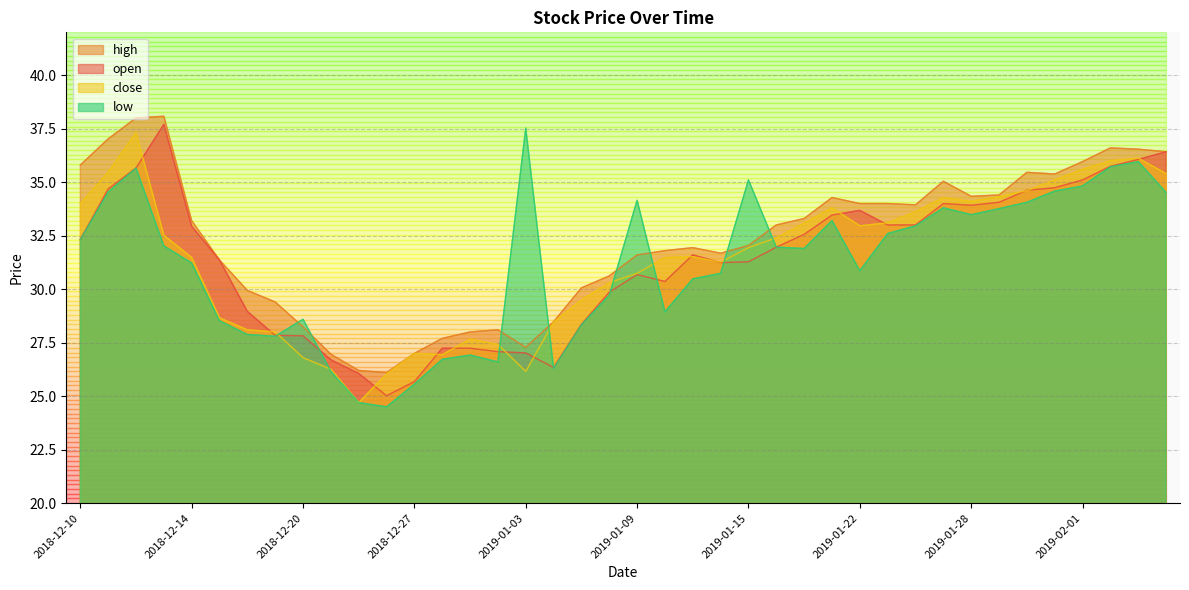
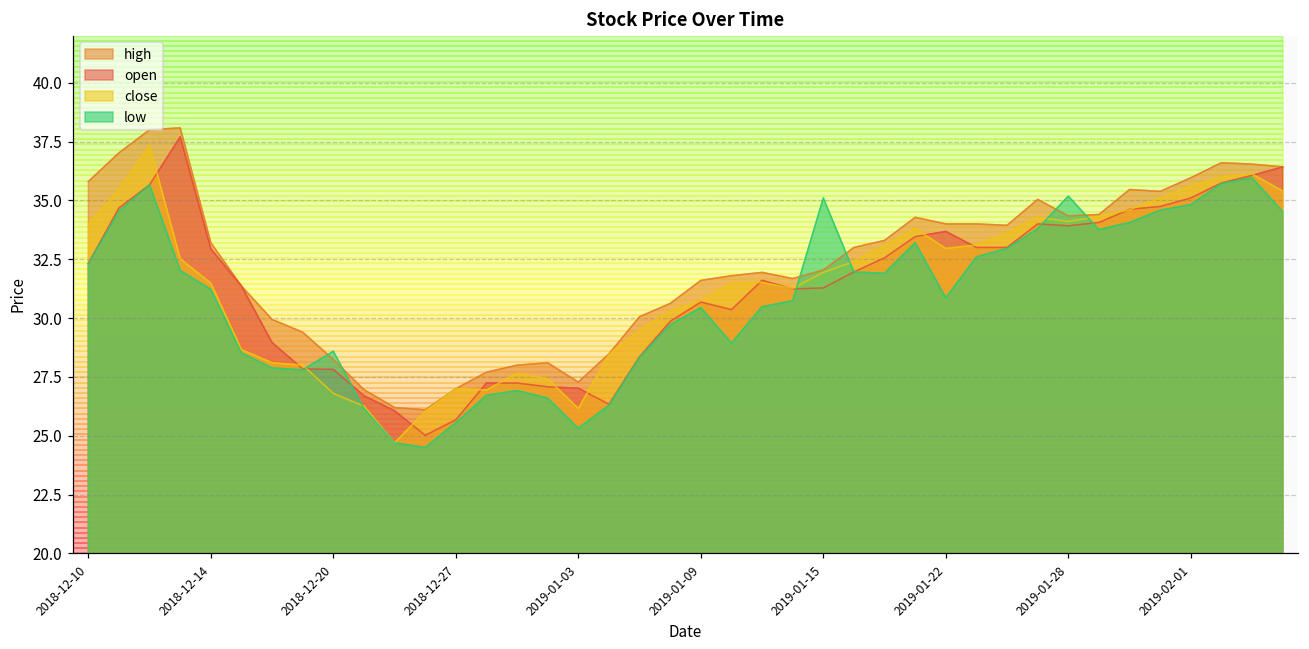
  {
    "low": {
      "2018-12-14": 31.2,
      "2018-12-20": 28.6,
      "2018-12-27": 25.6,
-     "2019-01-03": 37.5,
-     "2019-01-09": 34.2,
+     "2019-01-03": 25.3,
+     "2019-01-09": 30.4,
      "2019-01-15": 35.1,
      "2019-01-22": 30.9,
-     "2019-01-28": 33.5,
+     "2019-01-28": 35.2,
      "2019-02-01": 34.8
    }
  }
